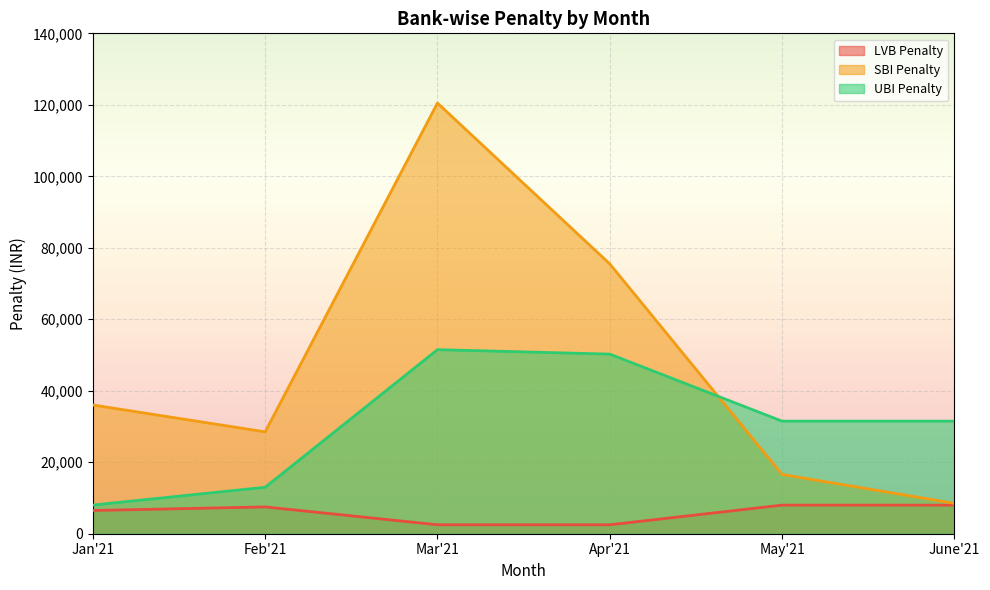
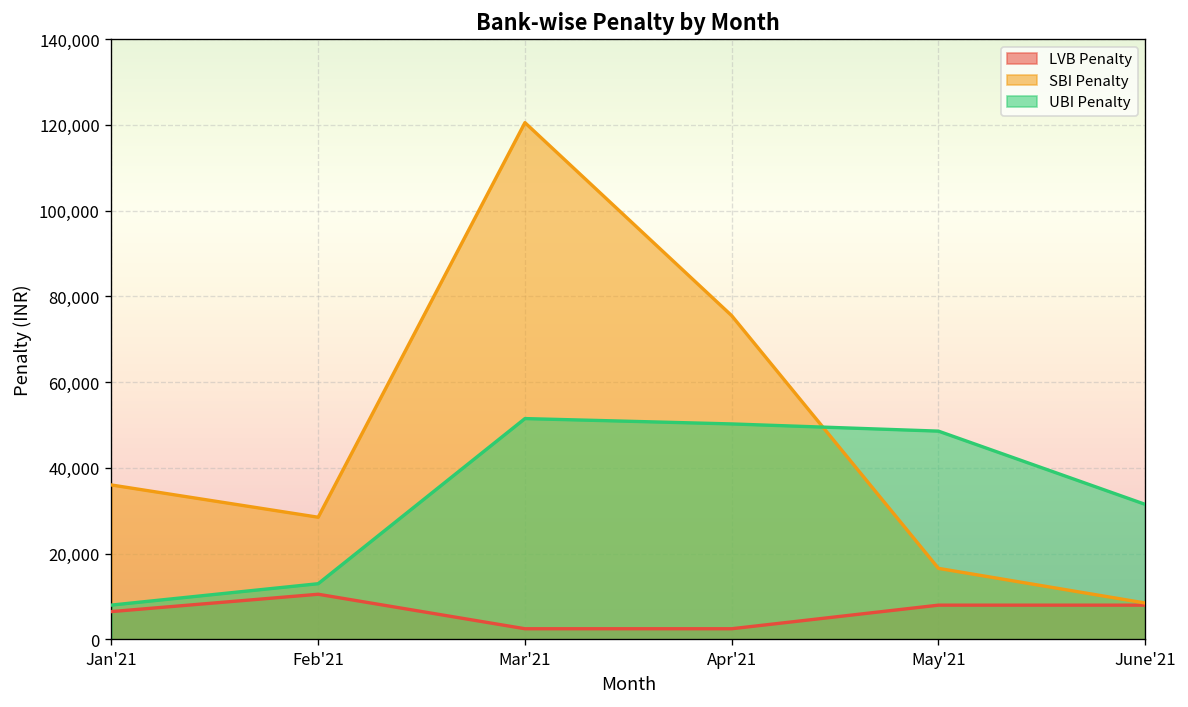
  {
    "LVB Penalty": {
      "Jan'21": "7,000",
-     "Feb'21": "8,000",
+     "Feb'21": "11,000",
      "Mar'21": "3,000",
      "Apr'21": "3,000",
      "May'21": "8,000"
    },
    "SBI Penalty": {
      "Jan'21": "36,000",
      "Feb'21": "29,000",
      "Mar'21": "121,000",
      "Apr'21": "76,000",
      "May'21": "17,000"
    },
    "UBI Penalty": {
      "Jan'21": "8,000",
      "Feb'21": "13,000",
      "Mar'21": "52,000",
      "Apr'21": "50,000",
-     "May'21": "32,000",
+     "May'21": "49,000",
      "June'21": "32,000"
    }
  }
